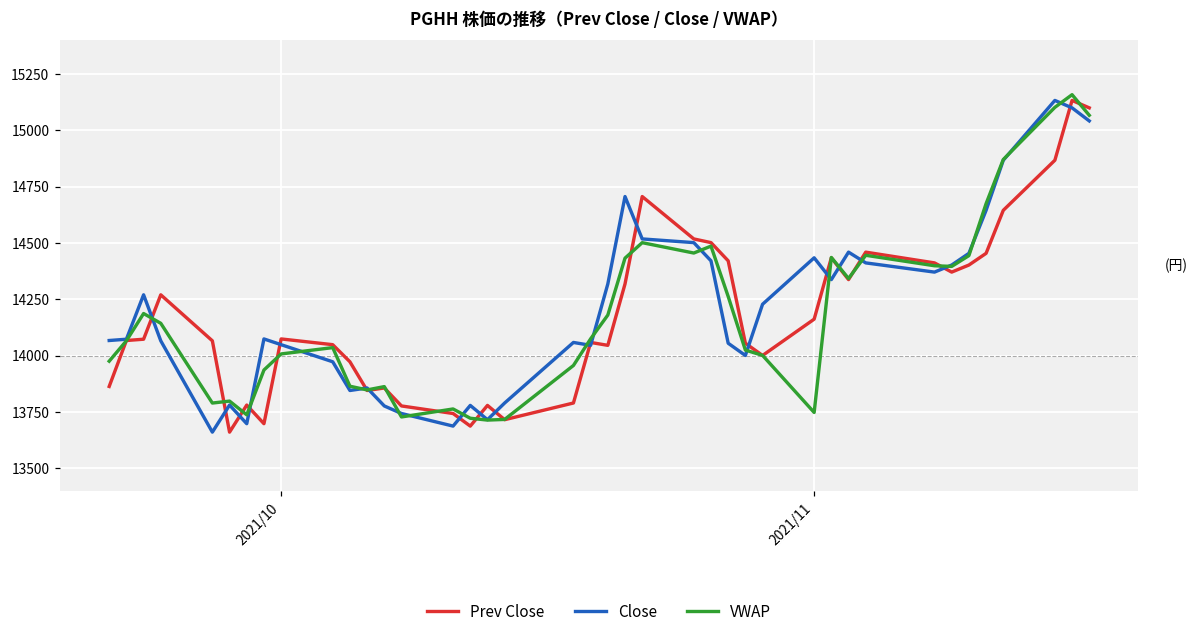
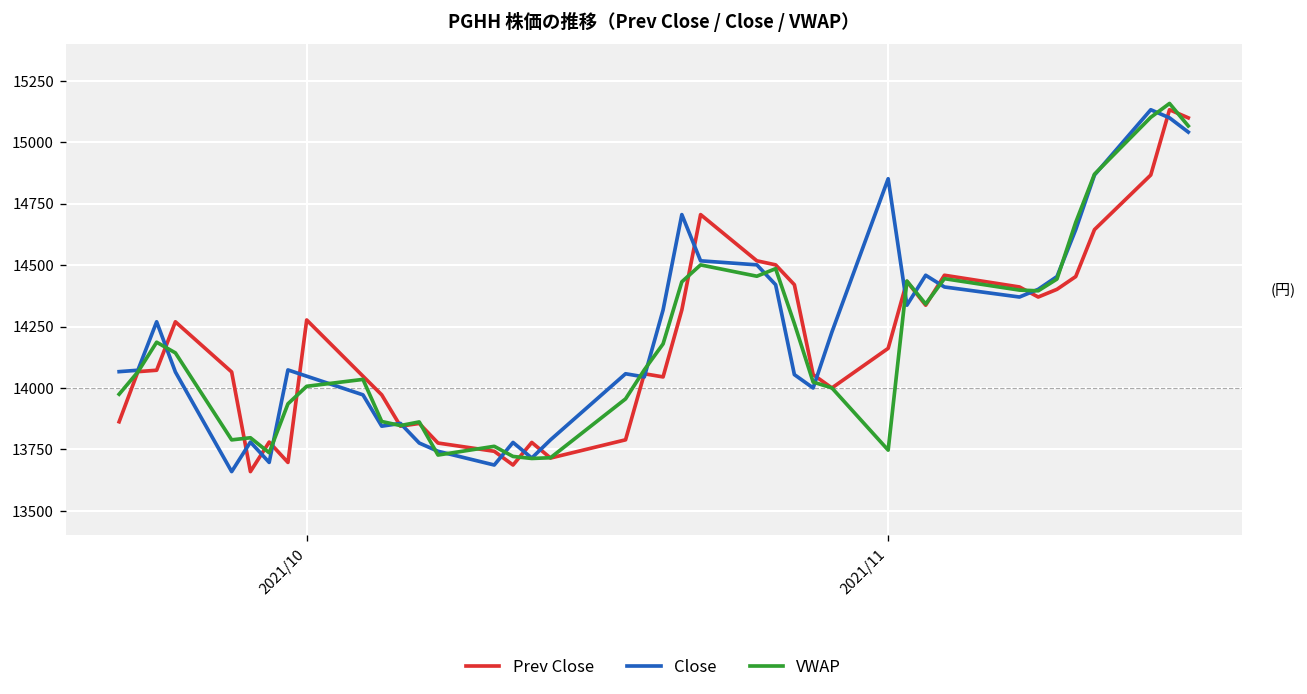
  {
    "Prev Close": {
-     "2021/10": 14070,
+     "2021/10": 14280,
      "2021/11": 14160
    },
    "Close": {
      "2021/10": 14050,
-     "2021/11": 14430
+     "2021/11": 14850
    },
    "VWAP": {
      "2021/10": 14010,
      "2021/11": 13750
    }
  }
